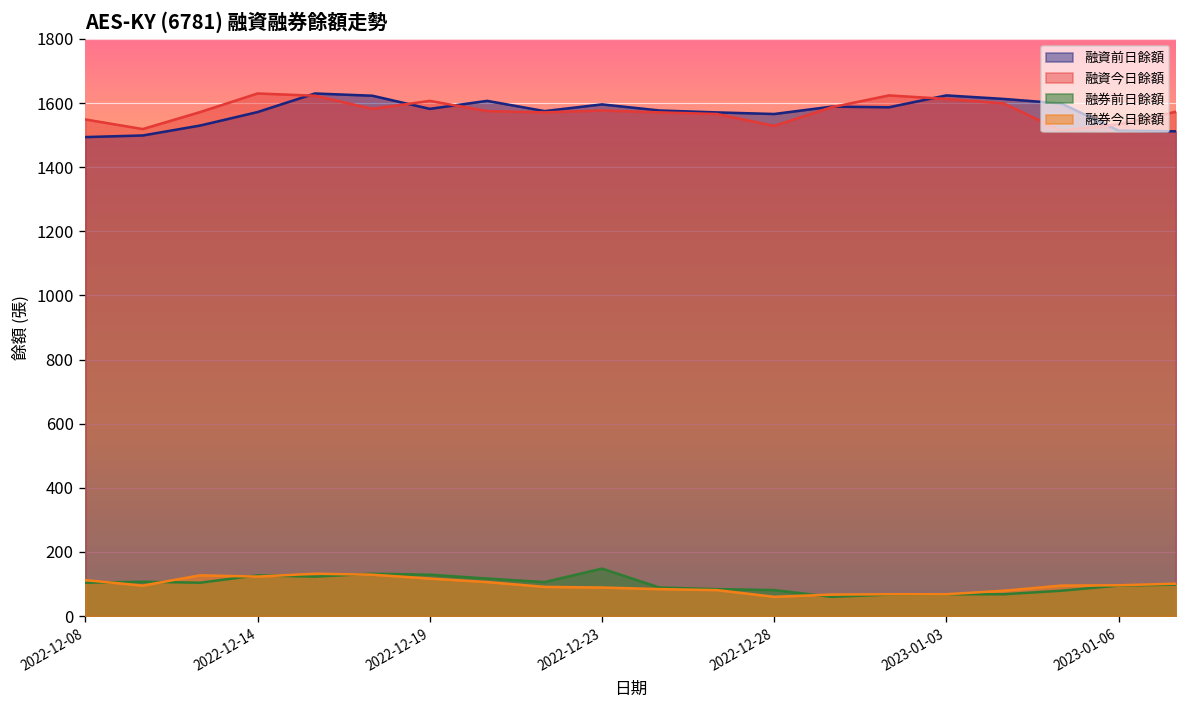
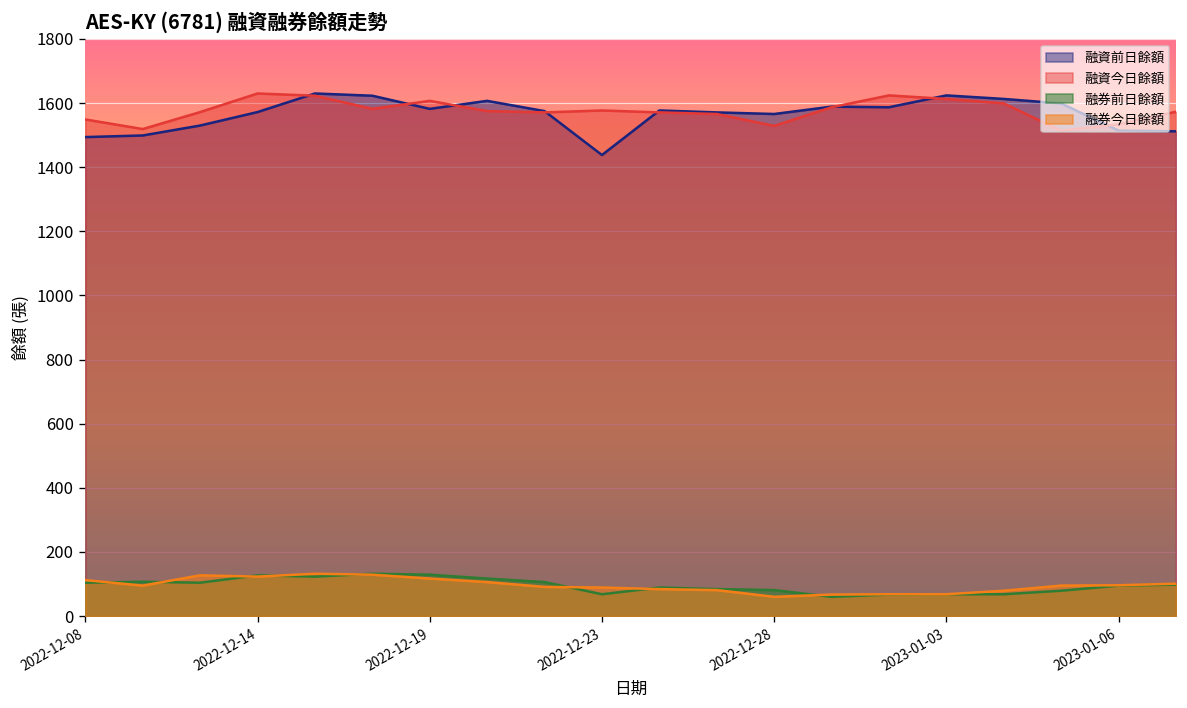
  {
    "融資前日餘額": {
      "2022-12-08": 1490,
      "2022-12-14": 1570,
      "2022-12-19": 1580,
-     "2022-12-23": 1600,
+     "2022-12-23": 1440,
      "2022-12-28": 1570,
      "2023-01-03": 1620,
      "2023-01-06": 1510
    },
    "融資今日餘額": {
      "2022-12-08": 1550,
      "2022-12-14": 1630,
      "2022-12-19": 1610,
      "2022-12-23": 1580,
      "2022-12-28": 1530,
      "2023-01-03": 1610
    },
    "融券前日餘額": {
      "2022-12-19": 130,
-     "2022-12-23": 150,
+     "2022-12-23": 70,
      "2022-12-28": 80
    },
    "融券今日餘額": {
      "2022-12-19": 120,
      "2022-12-23": 90,
      "2022-12-28": 60
    }
  }
